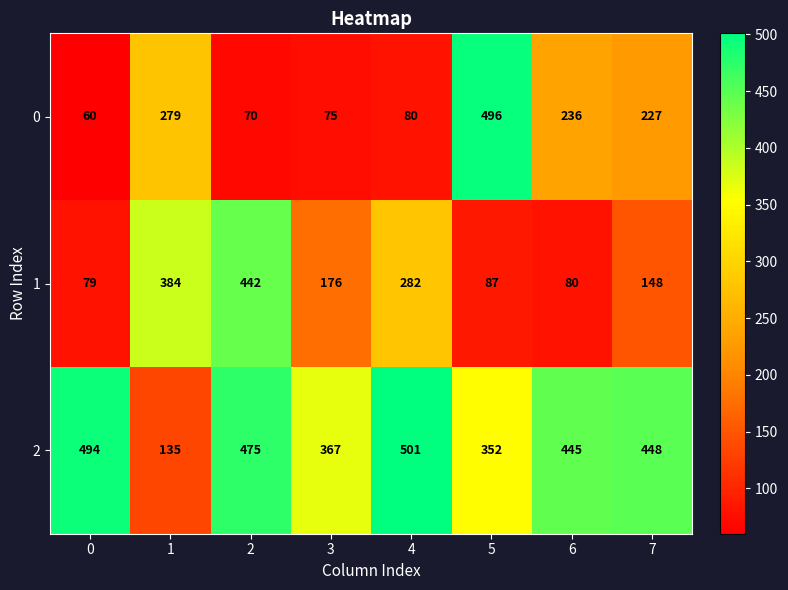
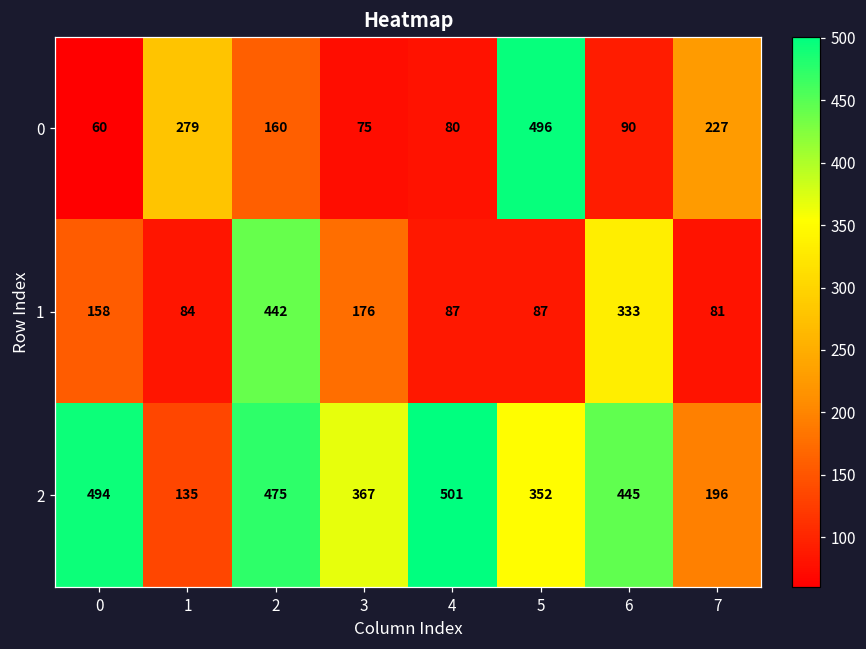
  {
    "0": {
      "0": 60,
      "1": 279,
-     "2": 70,
+     "2": 160,
      "3": 75,
      "4": 80,
      "5": 496,
-     "6": 236,
+     "6": 90,
      "7": 227
    },
    "1": {
-     "0": 79,
-     "1": 384,
+     "0": 158,
+     "1": 84,
      "2": 442,
      "3": 176,
-     "4": 282,
+     "4": 87,
      "5": 87,
-     "6": 80,
-     "7": 148
+     "6": 333,
+     "7": 81
    },
    "2": {
      "0": 494,
      "1": 135,
      "2": 475,
      "3": 367,
      "4": 501,
      "5": 352,
      "6": 445,
-     "7": 448
+     "7": 196
    }
  }
